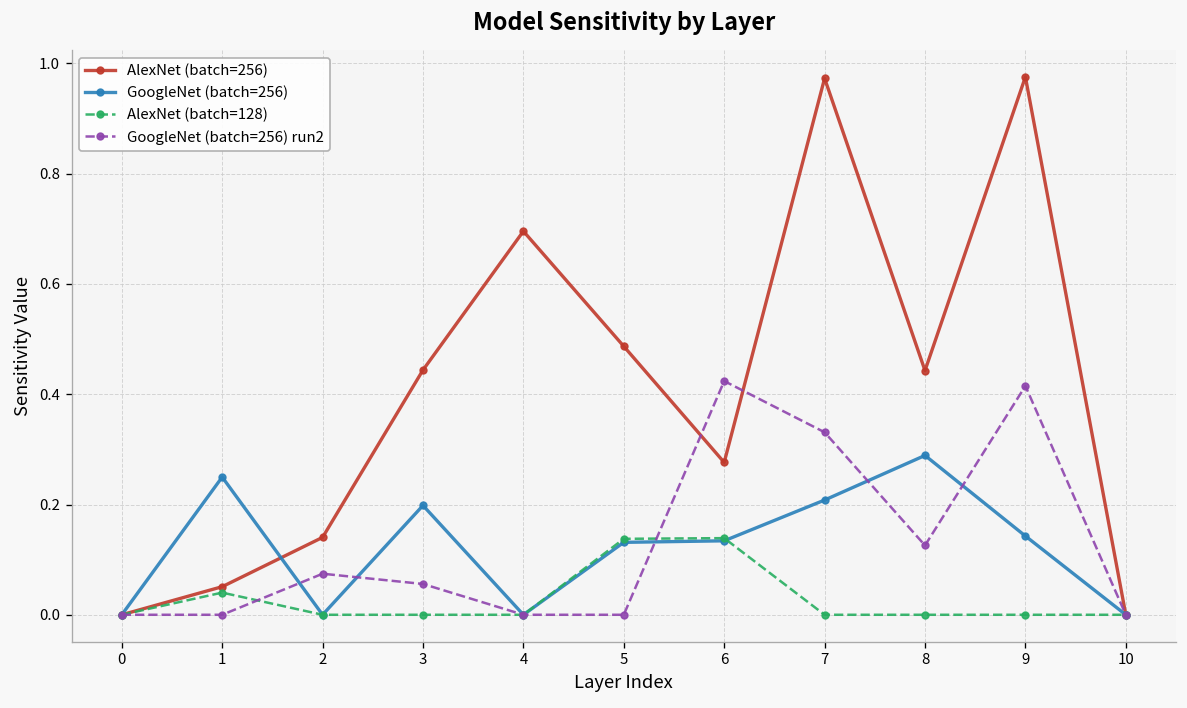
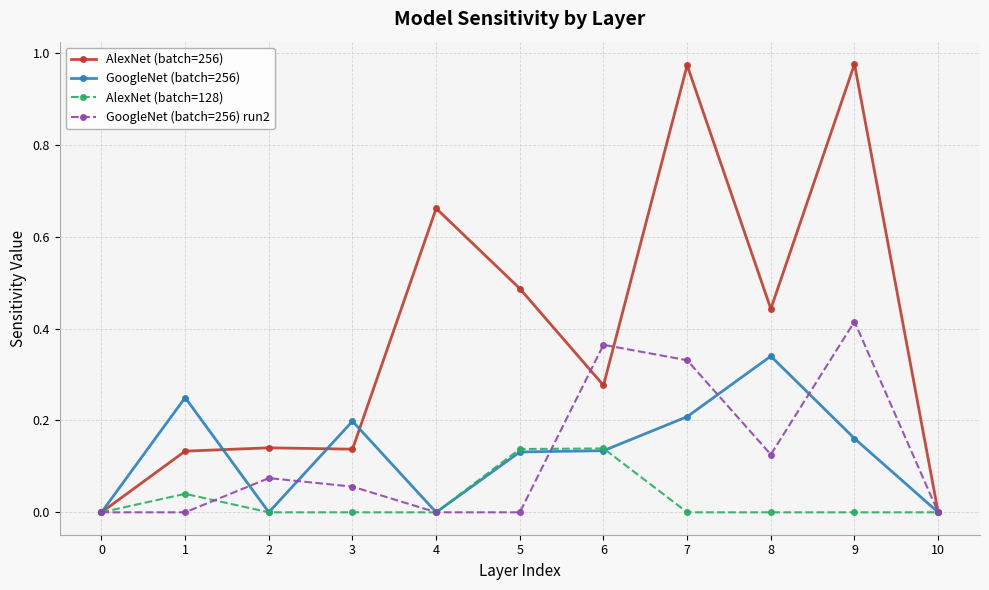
  {
    "AlexNet (batch=256)": {
-     "1": 0.05,
+     "1": 0.13,
      "2": 0.14,
-     "3": 0.44,
-     "4": 0.70,
+     "3": 0.14,
+     "4": 0.66,
      "5": 0.49,
      "6": 0.28,
      "7": 0.97,
      "8": 0.44,
      "9": 0.98
    },
    "GoogleNet (batch=256)": {
      "1": 0.25,
      "3": 0.20,
      "5": 0.13,
      "7": 0.21,
-     "8": 0.29,
-     "9": 0.14
+     "8": 0.34,
+     "9": 0.16
    },
    "AlexNet (batch=128)": {
      "1": 0.04,
      "3": 0.00,
      "5": 0.14,
      "7": 0.00,
      "8": 0.00,
      "9": 0.00
    },
    "GoogleNet (batch=256) run2": {
      "1": 0.00,
      "2": 0.07,
      "3": 0.06,
      "5": 0.00,
-     "6": 0.42,
+     "6": 0.36,
      "7": 0.33,
      "8": 0.13,
      "9": 0.42
    }
  }
